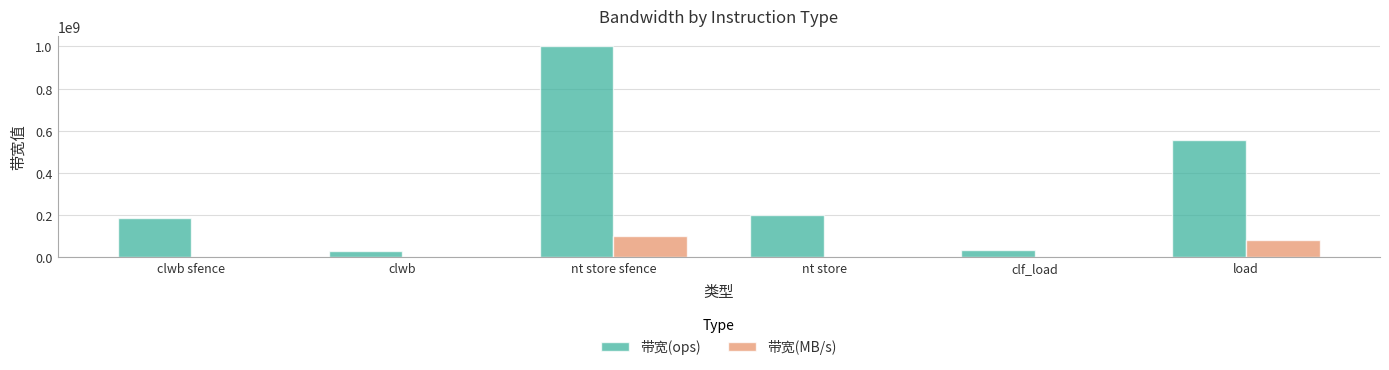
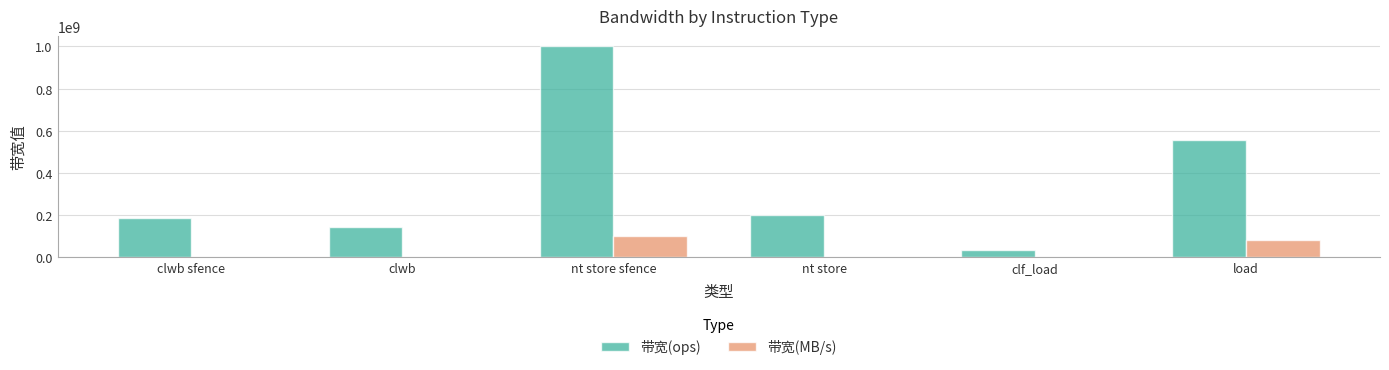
  {
    "带宽(ops)": {
      "clwb sfence": 190000000,
-     "clwb": 30000000,
+     "clwb": 150000000,
      "nt store sfence": 1000000000,
      "nt store": 200000000,
      "clf_load": 30000000,
      "load": 560000000
    },
    "带宽(MB/s)": {
      "nt store sfence": 100000000,
      "load": 80000000
    }
  }
